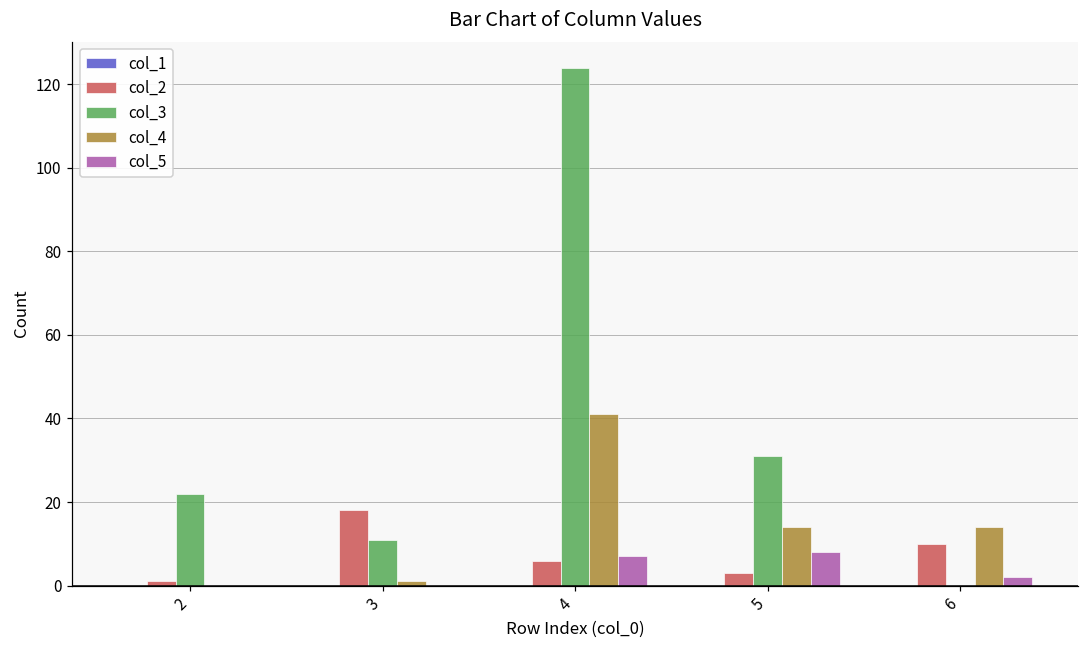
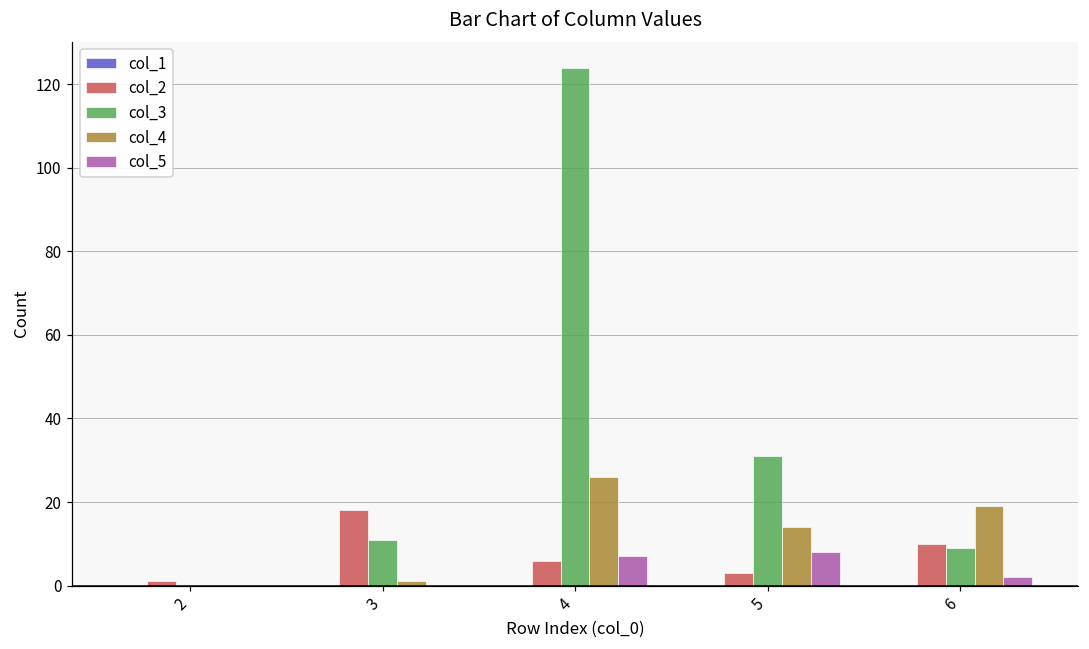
  {
    "col_1": {
      "2": 0,
      "3": 0,
      "4": 0,
      "5": 0,
      "6": 0
    },
    "col_2": {
      "2": 1,
      "3": 18,
      "4": 6,
      "5": 3,
      "6": 10
    },
    "col_3": {
-     "2": 22,
+     "2": 0,
      "3": 11,
      "4": 124,
      "5": 31,
-     "6": 0
+     "6": 9
    },
    "col_4": {
      "2": 0,
      "3": 1,
-     "4": 41,
+     "4": 26,
      "5": 14,
-     "6": 14
+     "6": 19
    },
    "col_5": {
      "2": 0,
      "3": 0,
      "4": 7,
      "5": 8,
      "6": 2
    }
  }
